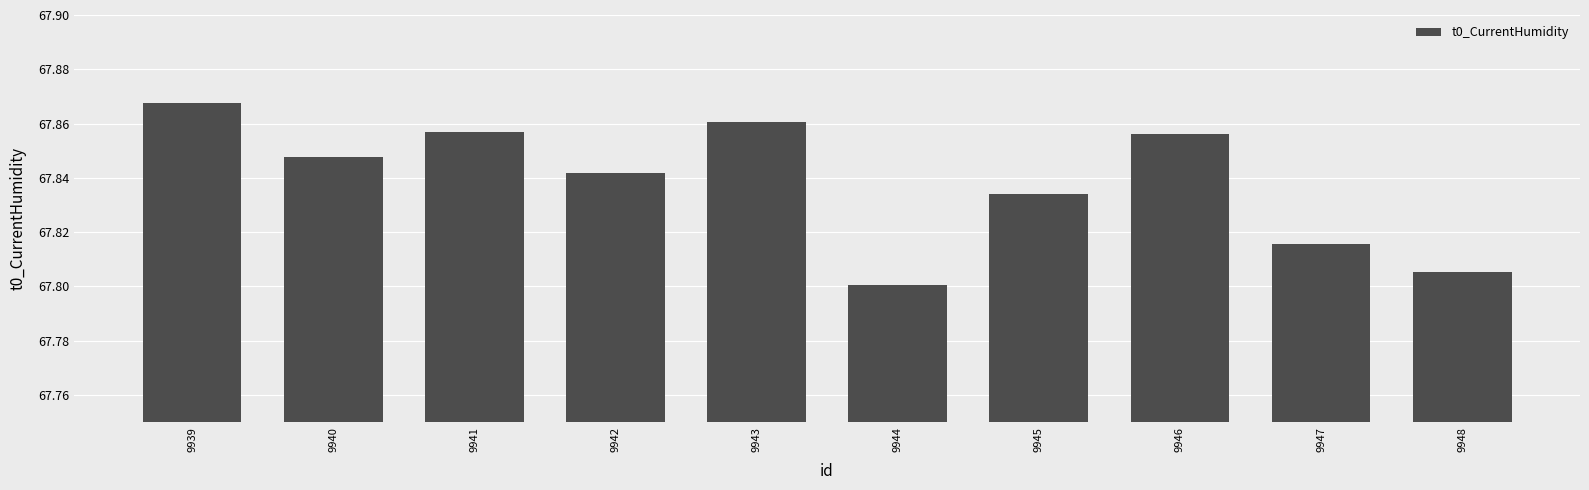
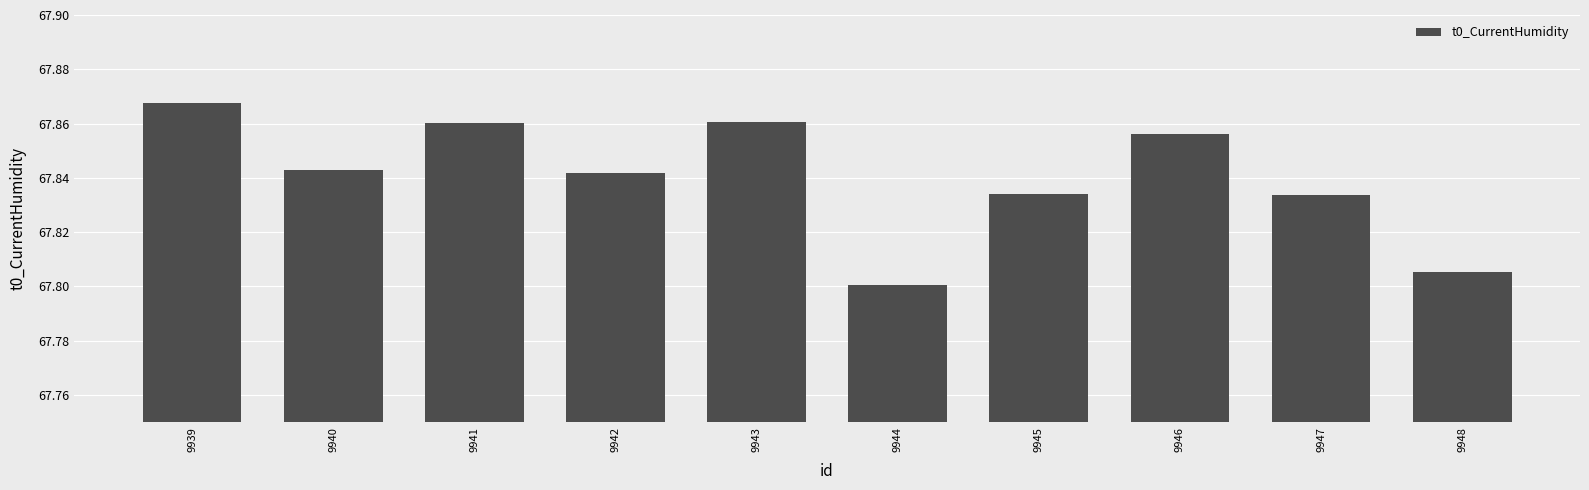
  {
    "9939": 67.868,
-   "9940": 67.848,
-   "9941": 67.857,
+   "9940": 67.843,
+   "9941": 67.860,
    "9942": 67.842,
    "9943": 67.860,
    "9944": 67.800,
    "9945": 67.834,
    "9946": 67.856,
-   "9947": 67.816,
+   "9947": 67.834,
    "9948": 67.805
  }
